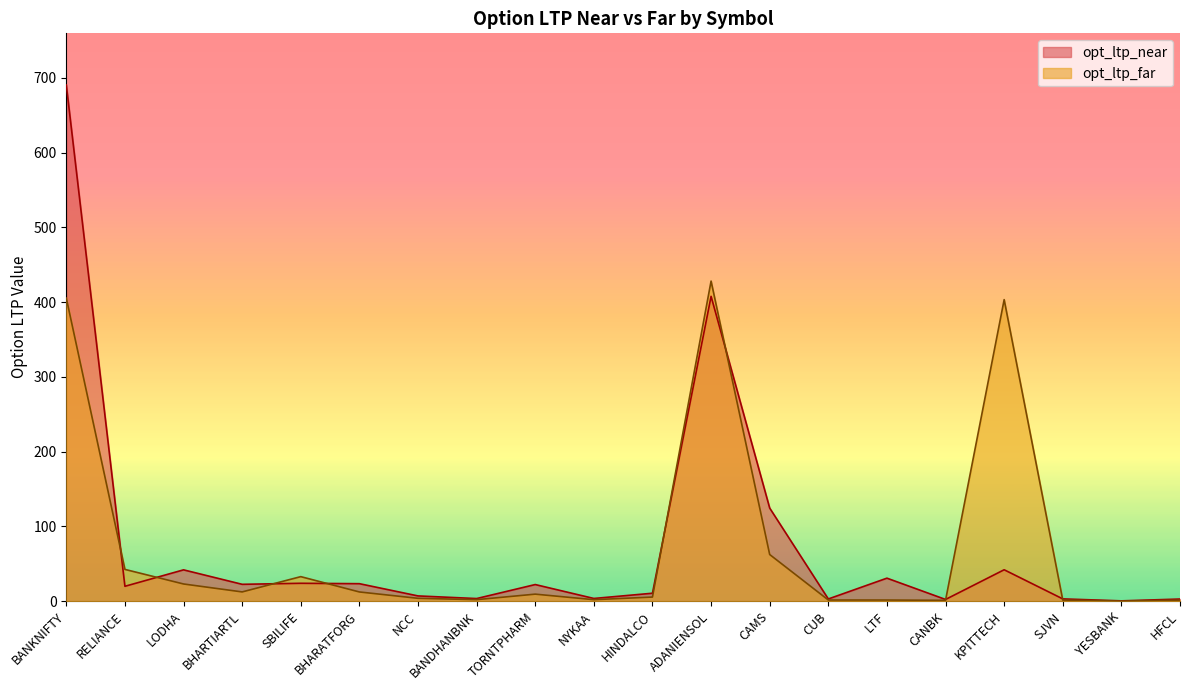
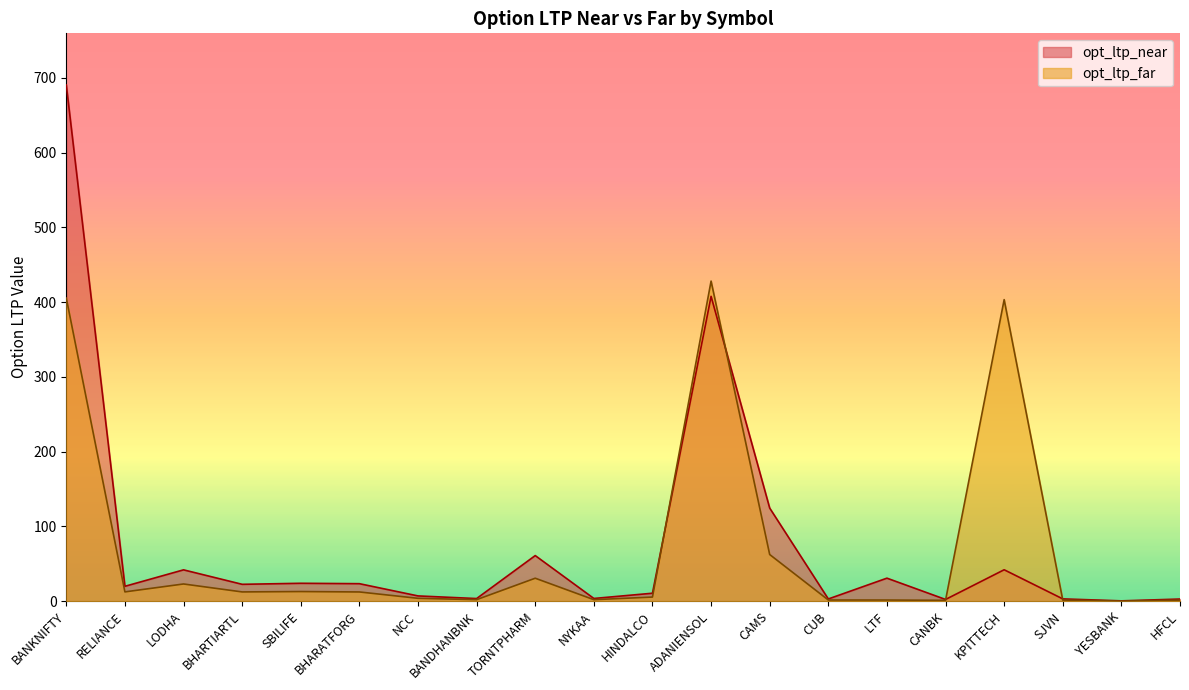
  {
    "opt_ltp_near": {
      "BANKNIFTY": 690,
      "RELIANCE": 20,
      "LODHA": 40,
      "BHARTIARTL": 20,
      "SBILIFE": 20,
      "BHARATFORG": 20,
-     "TORNTPHARM": 20,
+     "TORNTPHARM": 60,
      "HINDALCO": 10,
      "ADANIENSOL": 410,
      "CAMS": 120,
      "LTF": 30,
      "KPITTECH": 40
    },
    "opt_ltp_far": {
      "BANKNIFTY": 410,
-     "RELIANCE": 40,
+     "RELIANCE": 10,
      "LODHA": 20,
      "BHARTIARTL": 10,
-     "SBILIFE": 30,
+     "SBILIFE": 10,
      "BHARATFORG": 10,
-     "TORNTPHARM": 10,
+     "TORNTPHARM": 30,
      "HINDALCO": 10,
      "ADANIENSOL": 430,
      "CAMS": 60,
      "LTF": 0,
      "KPITTECH": 400
    }
  }
